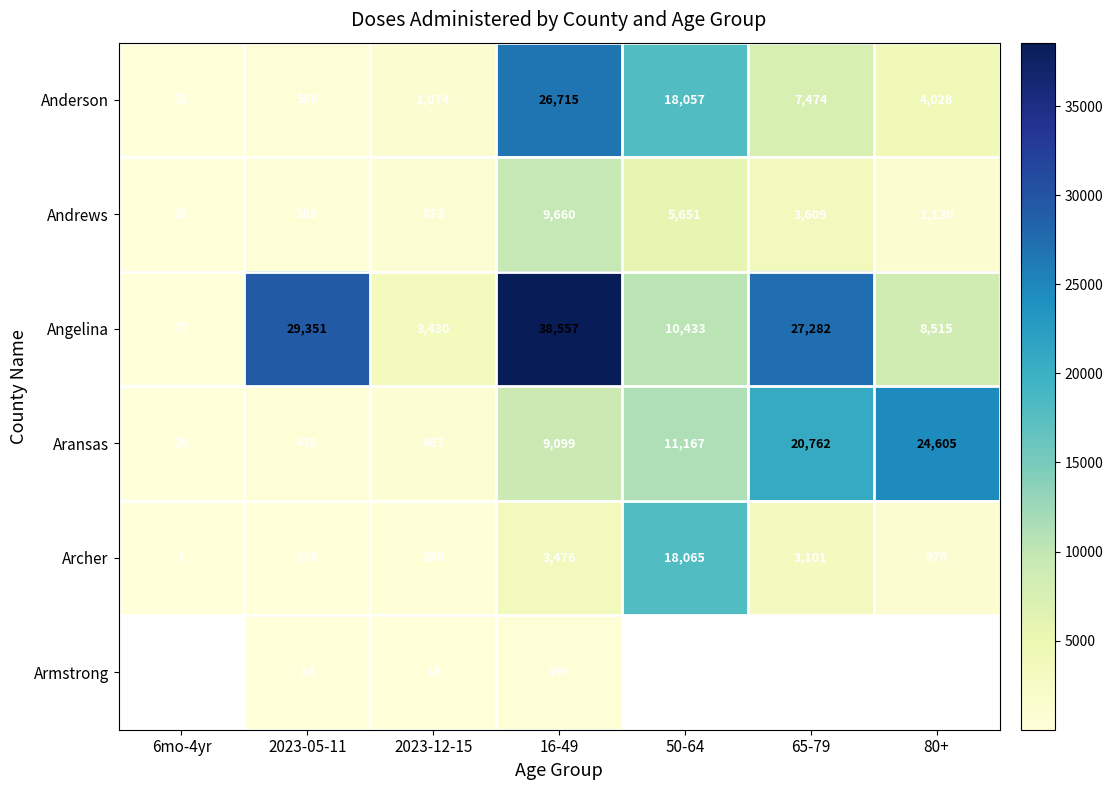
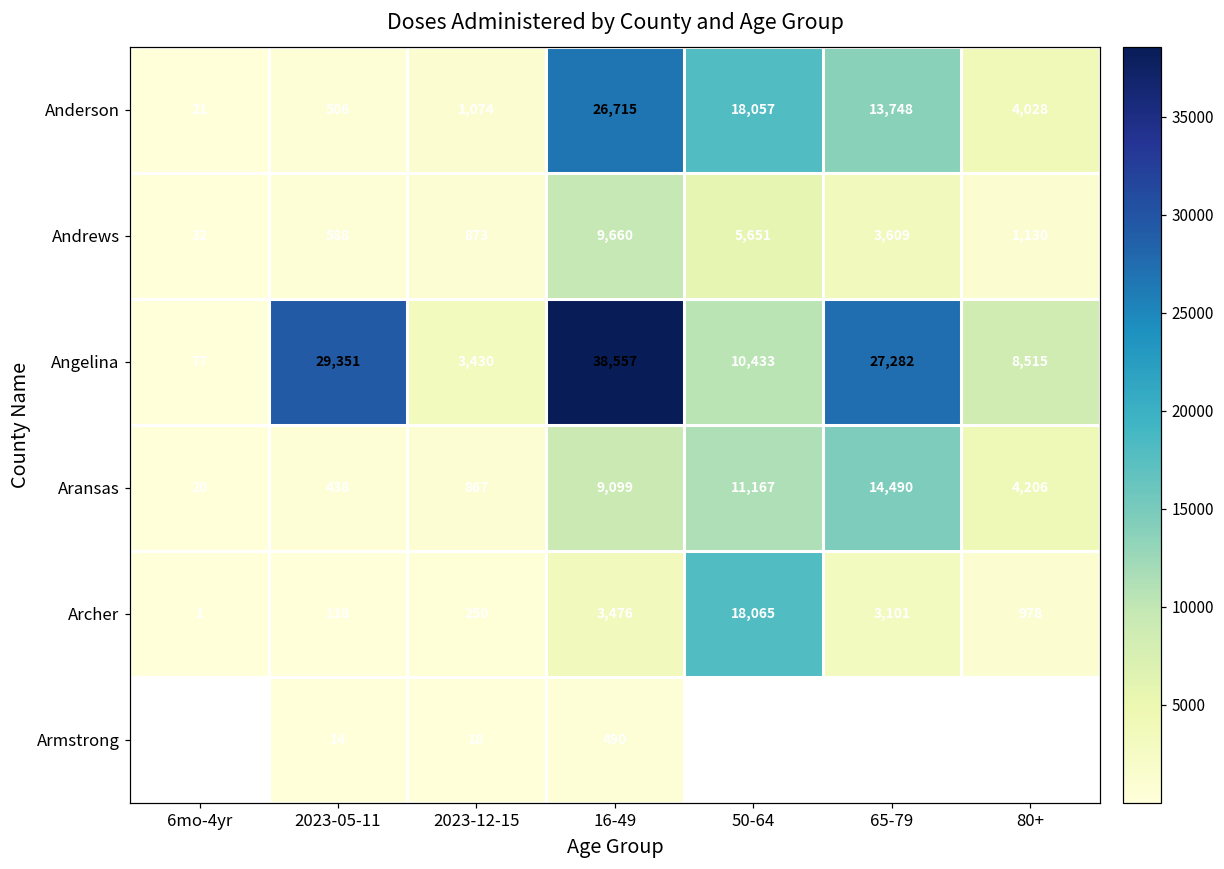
  {
    "Anderson": {
      "16-49": "26,715",
      "50-64": "18,057",
-     "65-79": "7,474",
+     "65-79": "13,748",
      "80+": "4,028"
    },
    "Andrews": {
      "16-49": "9,660",
      "50-64": "5,651",
      "65-79": "3,609"
    },
    "Angelina": {
      "2023-05-11": "29,351",
      "2023-12-15": "3,430",
      "16-49": "38,557",
      "50-64": "10,433",
      "65-79": "27,282",
      "80+": "8,515"
    },
    "Aransas": {
      "16-49": "9,099",
      "50-64": "11,167",
-     "65-79": "20,762",
-     "80+": "24,605"
+     "65-79": "14,490",
+     "80+": "4,206"
    },
    "Archer": {
      "16-49": "3,476",
      "50-64": "18,065",
      "65-79": "3,101"
    }
  }
